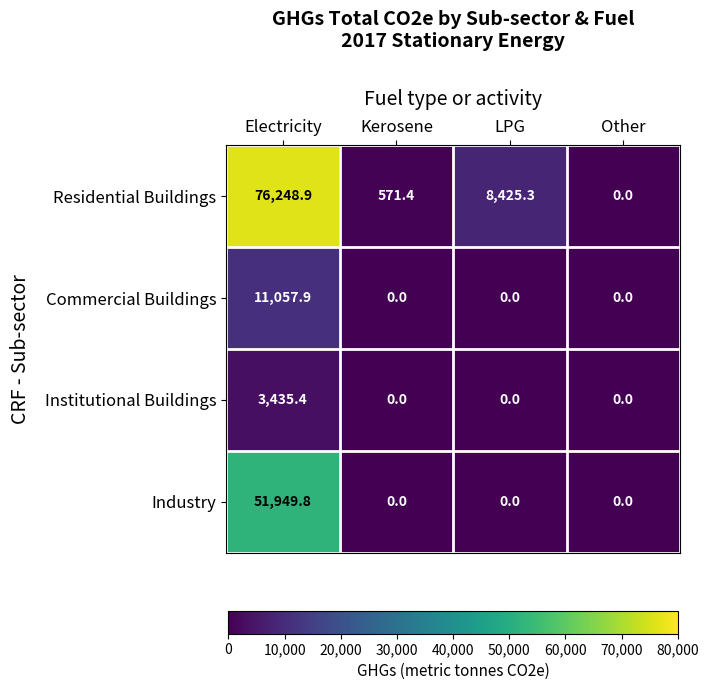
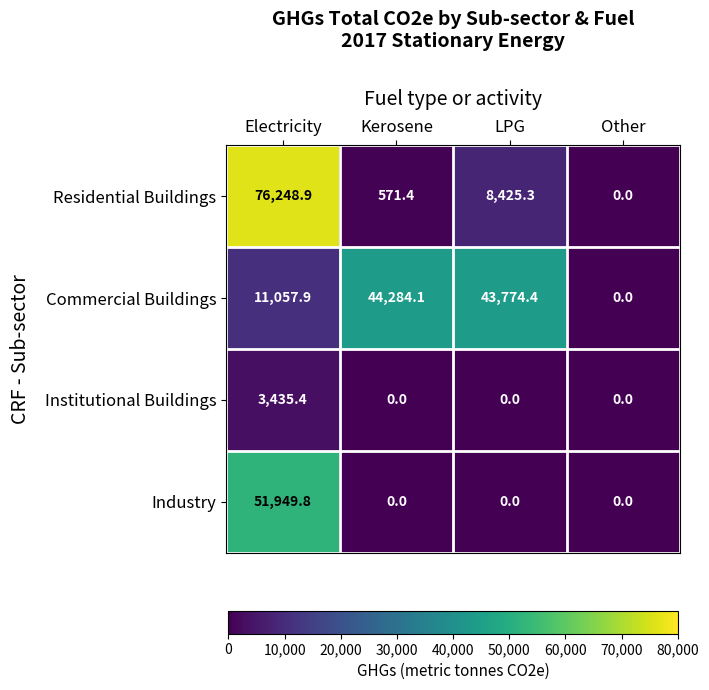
  {
    "Residential Buildings": {
      "Electricity": "76,248.9",
      "Kerosene": "571.4",
      "LPG": "8,425.3",
      "Other": "0.0"
    },
    "Commercial Buildings": {
      "Electricity": "11,057.9",
-     "Kerosene": "0.0",
-     "LPG": "0.0",
+     "Kerosene": "44,284.1",
+     "LPG": "43,774.4",
      "Other": "0.0"
    },
    "Institutional Buildings": {
      "Electricity": "3,435.4",
      "Kerosene": "0.0",
      "LPG": "0.0",
      "Other": "0.0"
    },
    "Industry": {
      "Electricity": "51,949.8",
      "Kerosene": "0.0",
      "LPG": "0.0",
      "Other": "0.0"
    }
  }
